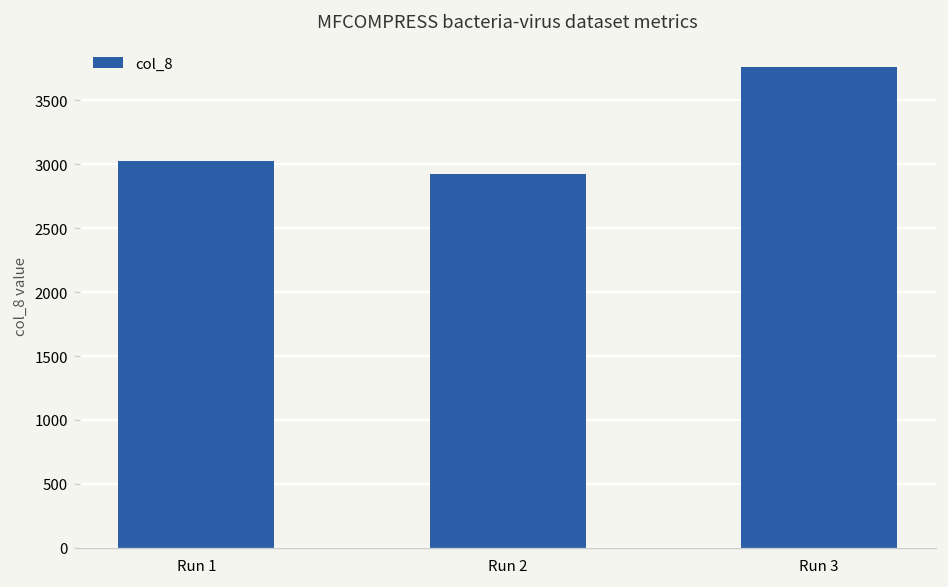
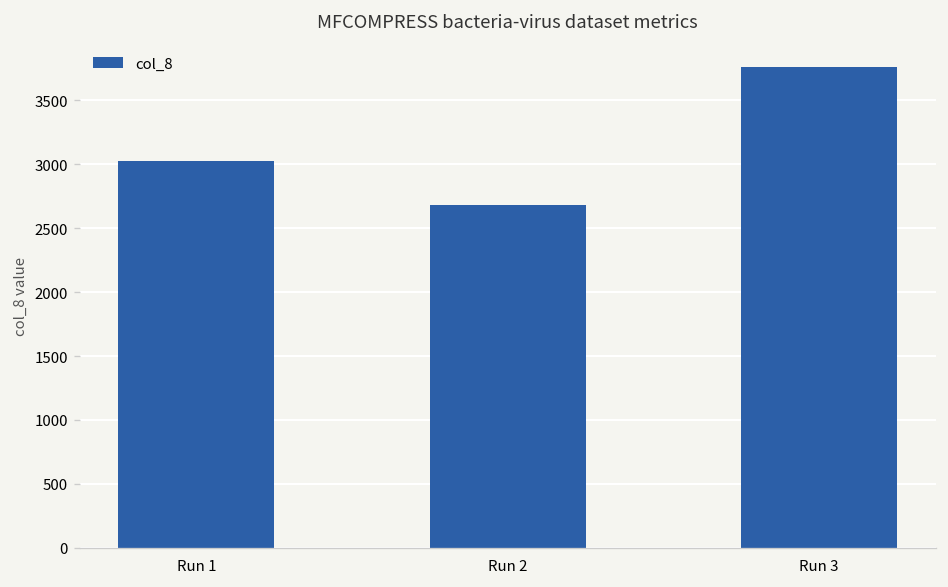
  {
    "Run 1": 3030,
-   "Run 2": 2930,
+   "Run 2": 2680,
    "Run 3": 3760
  }
